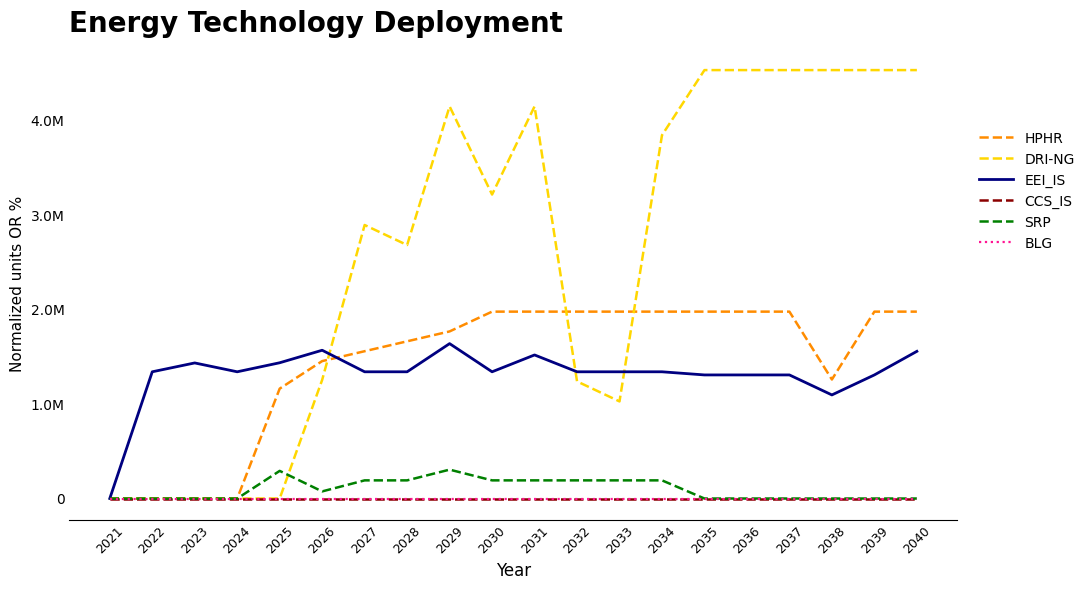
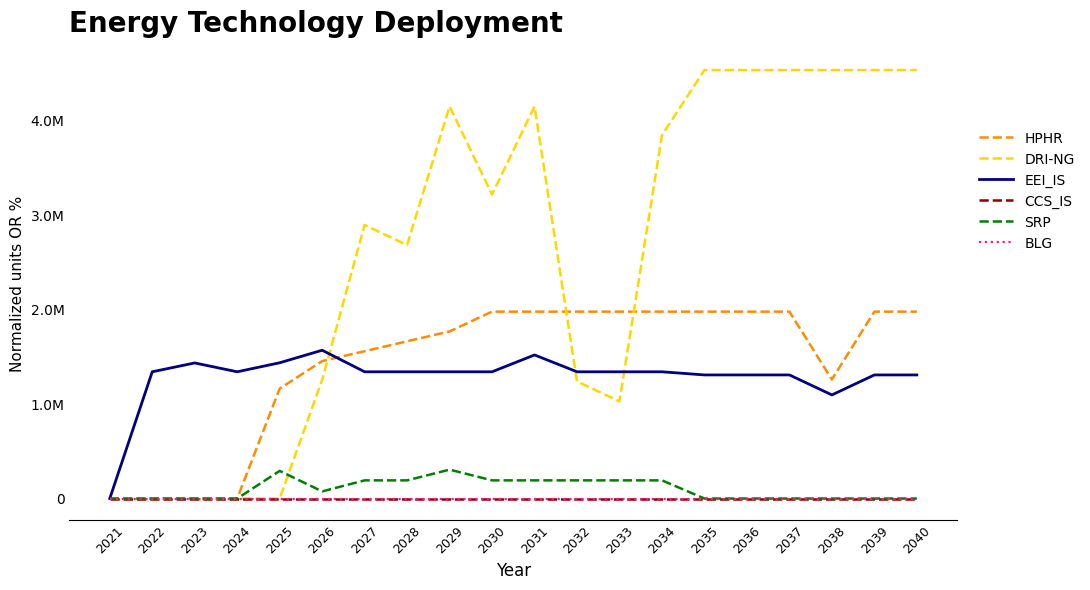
  {
    "HPHR": {
      "2025": 1200000,
      "2026": 1500000,
      "2027": 1600000,
      "2028": 1700000,
      "2029": 1800000,
      "2030": 2000000,
      "2031": 2000000,
      "2032": 2000000,
      "2033": 2000000,
      "2034": 2000000,
      "2035": 2000000,
      "2036": 2000000,
      "2037": 2000000,
      "2038": 1300000,
      "2039": 2000000,
      "2040": 2000000
    },
    "DRI-NG": {
      "2026": 1300000,
      "2027": 2900000,
      "2028": 2700000,
      "2029": 4200000,
      "2030": 3200000,
      "2031": 4200000,
      "2032": 1200000,
      "2033": 1000000,
      "2034": 3800000,
      "2035": 4500000,
      "2036": 4500000,
      "2037": 4500000,
      "2038": 4500000,
      "2039": 4500000,
      "2040": 4500000
    },
    "EEI_IS": {
      "2022": 1300000,
      "2023": 1400000,
      "2024": 1300000,
      "2025": 1400000,
      "2026": 1600000,
      "2027": 1300000,
      "2028": 1300000,
-     "2029": 1600000,
+     "2029": 1300000,
      "2030": 1300000,
      "2031": 1500000,
      "2032": 1300000,
      "2033": 1300000,
      "2034": 1300000,
      "2035": 1300000,
      "2036": 1300000,
      "2037": 1300000,
      "2038": 1100000,
      "2039": 1300000,
-     "2040": 1600000
+     "2040": 1300000
    },
    "BLG": {
      "2026": 0,
      "2027": 0,
      "2028": 0,
      "2029": 0,
      "2030": 0,
      "2031": 0,
      "2032": 0,
      "2033": 0,
      "2034": 0
    },
    "SRP": {
      "2025": 300000,
      "2026": 100000,
      "2027": 200000,
      "2028": 200000,
      "2029": 300000,
      "2030": 200000,
      "2031": 200000,
      "2032": 200000,
      "2033": 200000,
      "2034": 200000
    }
  }
